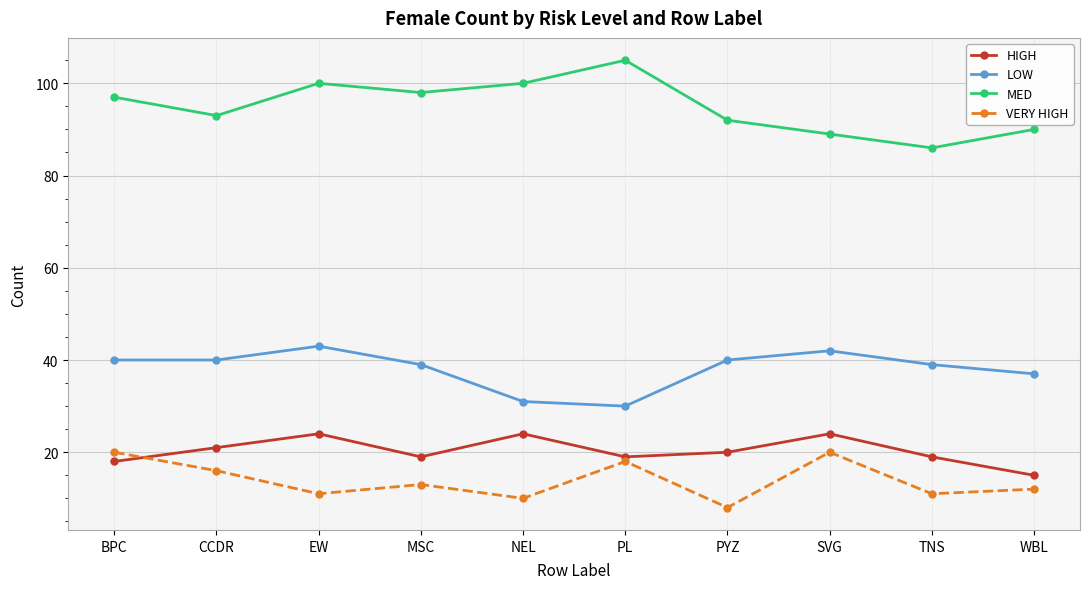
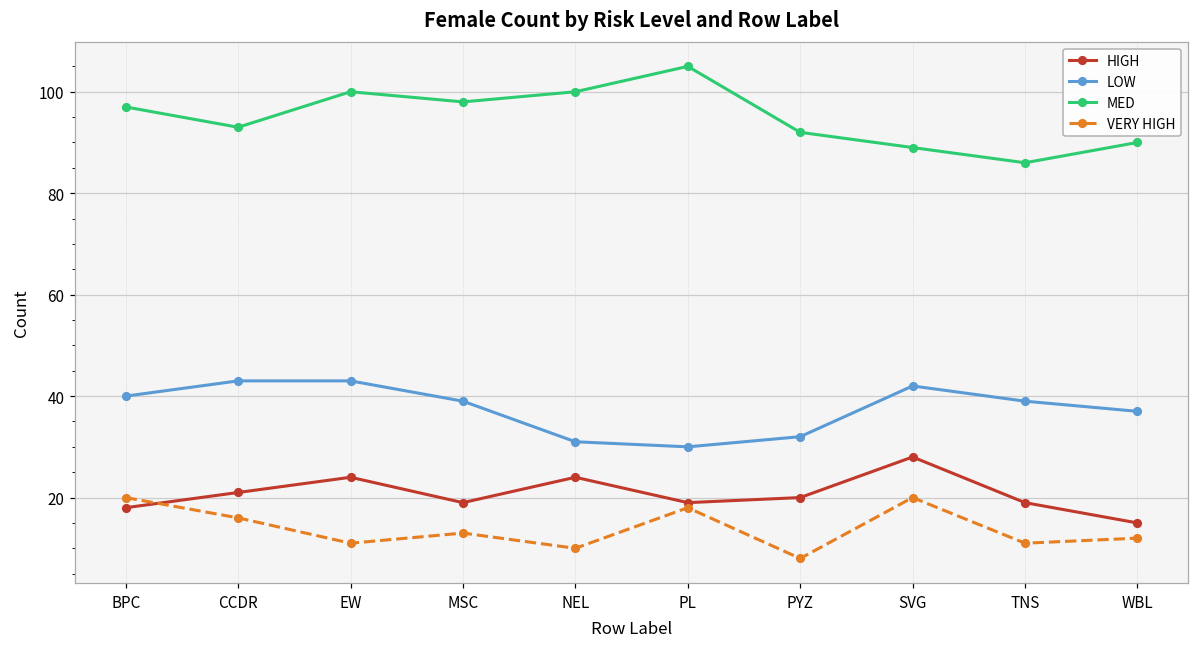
  {
    "HIGH": {
      "BPC": 18,
      "CCDR": 21,
      "EW": 24,
      "MSC": 19,
      "NEL": 24,
      "PL": 19,
      "PYZ": 20,
-     "SVG": 24,
+     "SVG": 28,
      "TNS": 19,
      "WBL": 15
    },
    "LOW": {
      "BPC": 40,
-     "CCDR": 40,
+     "CCDR": 43,
      "EW": 43,
      "MSC": 39,
      "NEL": 31,
      "PL": 30,
-     "PYZ": 40,
+     "PYZ": 32,
      "SVG": 42,
      "TNS": 39,
      "WBL": 37
    },
    "MED": {
      "BPC": 97,
      "CCDR": 93,
      "EW": 100,
      "MSC": 98,
      "NEL": 100,
      "PL": 105,
      "PYZ": 92,
      "SVG": 89,
      "TNS": 86,
      "WBL": 90
    },
    "VERY HIGH": {
      "BPC": 20,
      "CCDR": 16,
      "EW": 11,
      "MSC": 13,
      "NEL": 10,
      "PL": 18,
      "PYZ": 8,
      "SVG": 20,
      "TNS": 11,
      "WBL": 12
    }
  }
